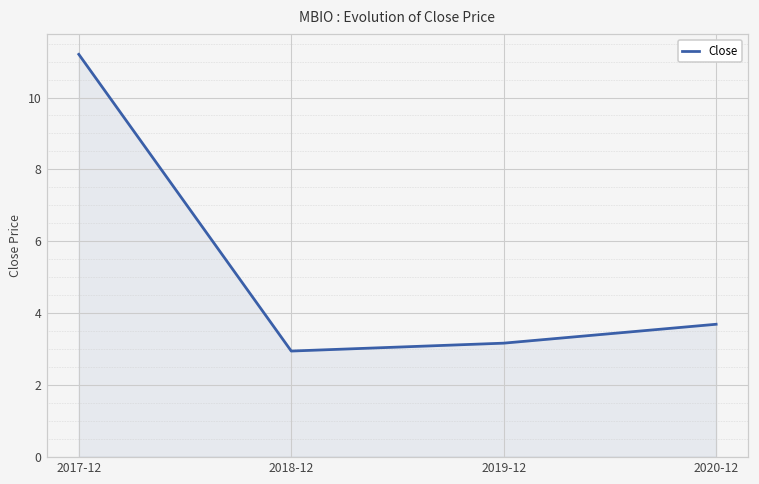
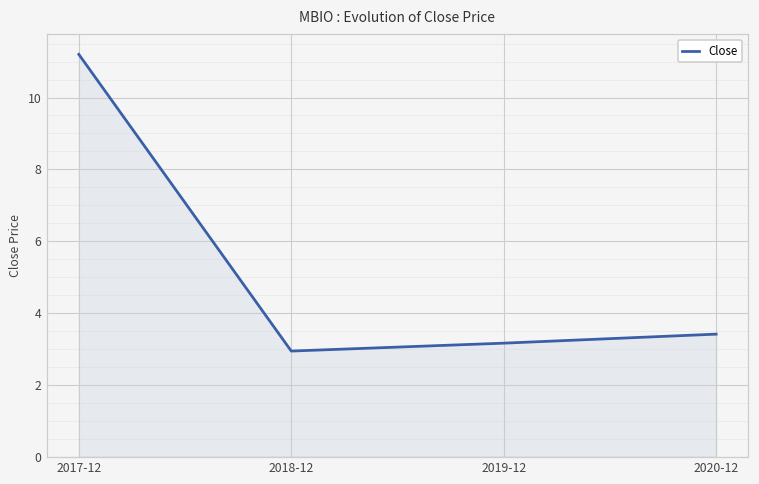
  {
    "2017-12": 11.2,
    "2018-12": 2.9,
    "2019-12": 3.2,
-   "2020-12": 3.7
+   "2020-12": 3.4
  }
